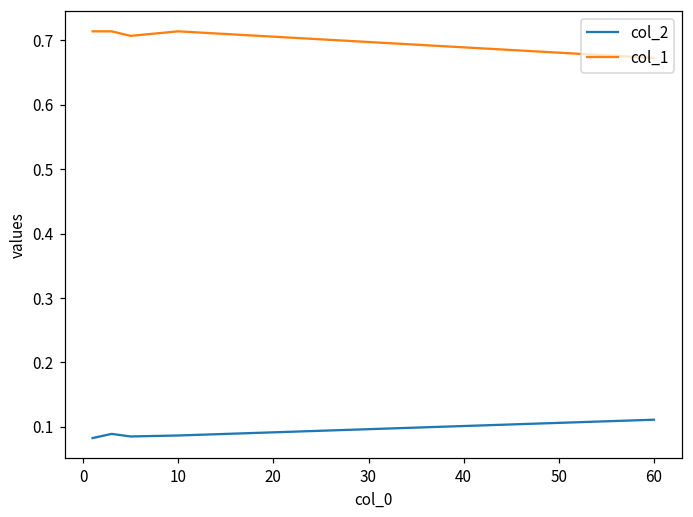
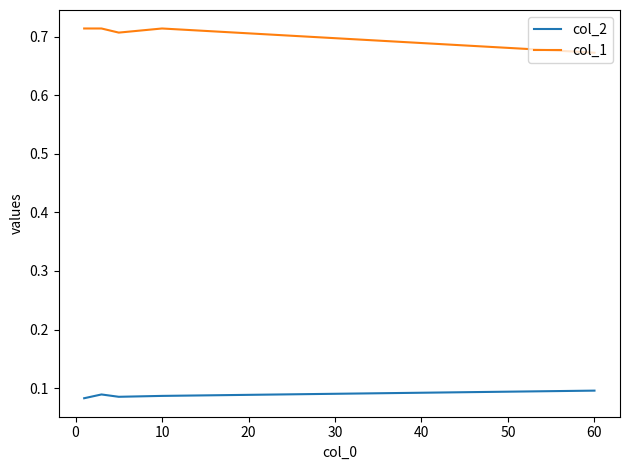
  {
    "col_2": {
      "10": 0.09,
-     "60": 0.11
+     "60": 0.10
    },
    "col_1": {
      "10": 0.71
    }
  }
